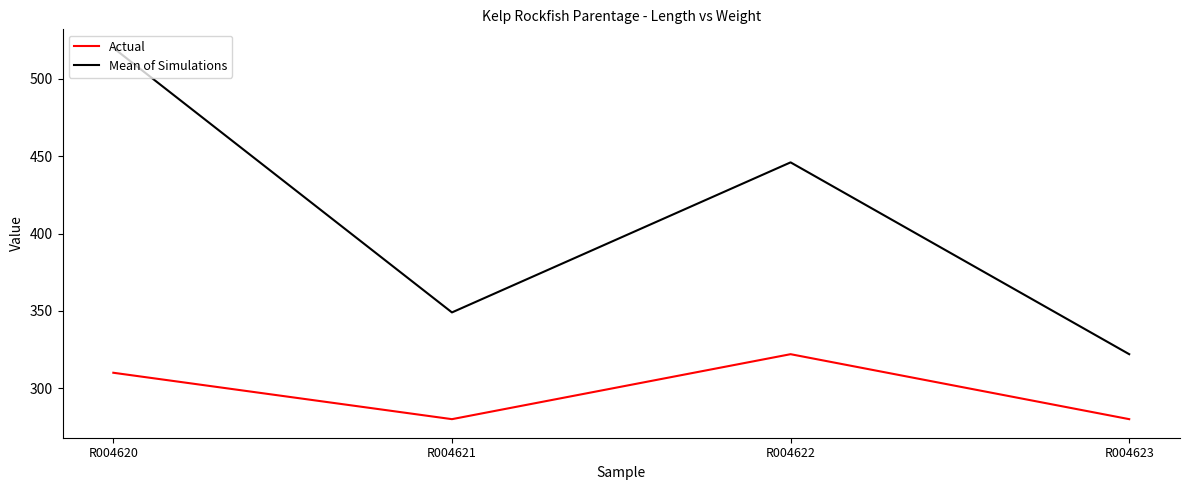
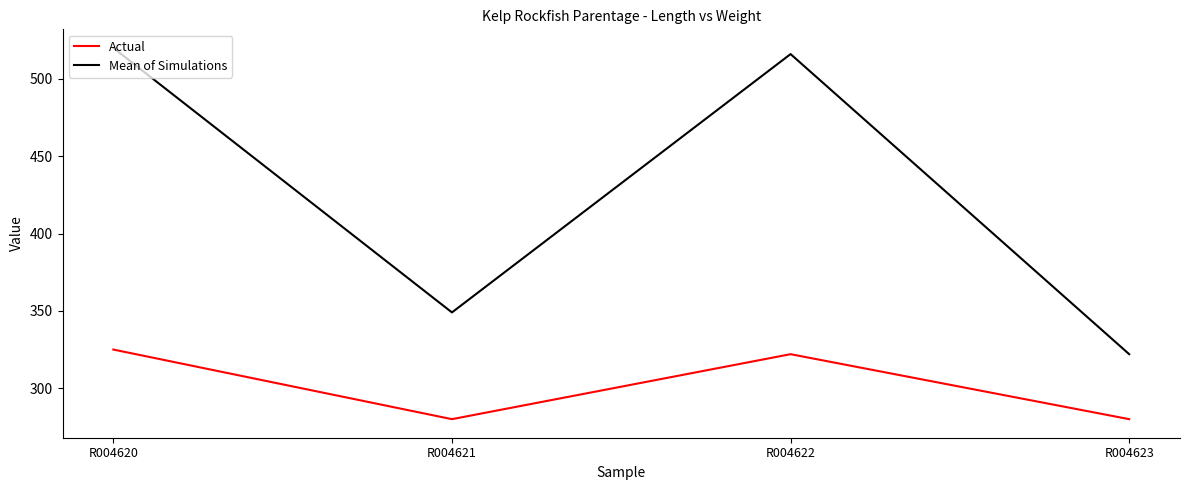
  {
    "Actual": {
-     "R004620": 310,
+     "R004620": 325,
      "R004621": 280,
      "R004622": 322,
      "R004623": 280
    },
    "Mean of Simulations": {
      "R004621": 349,
-     "R004622": 446,
+     "R004622": 516,
      "R004623": 322
    }
  }
